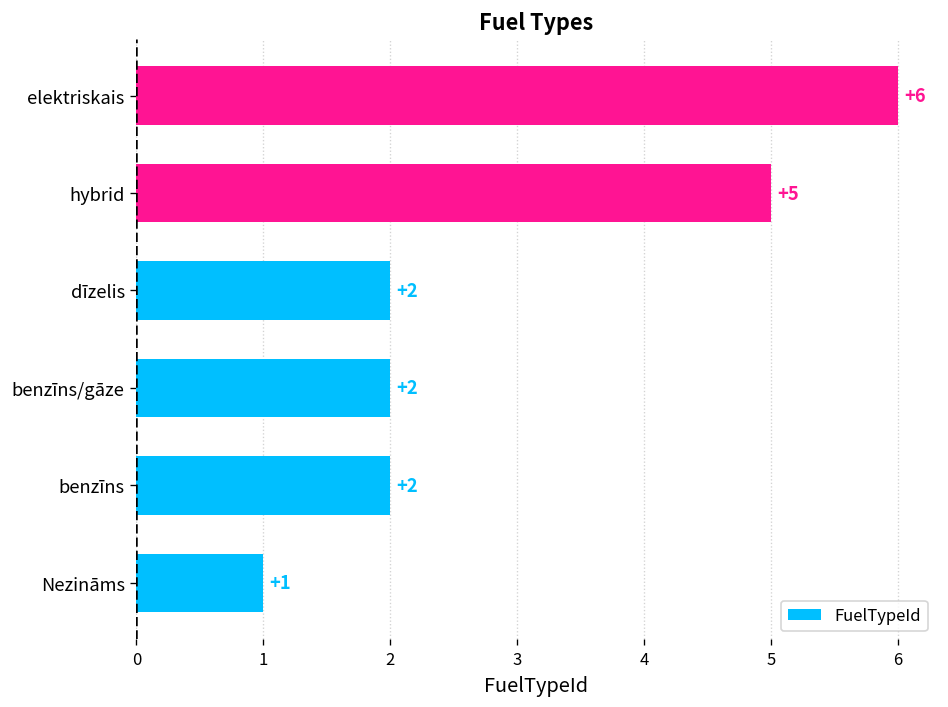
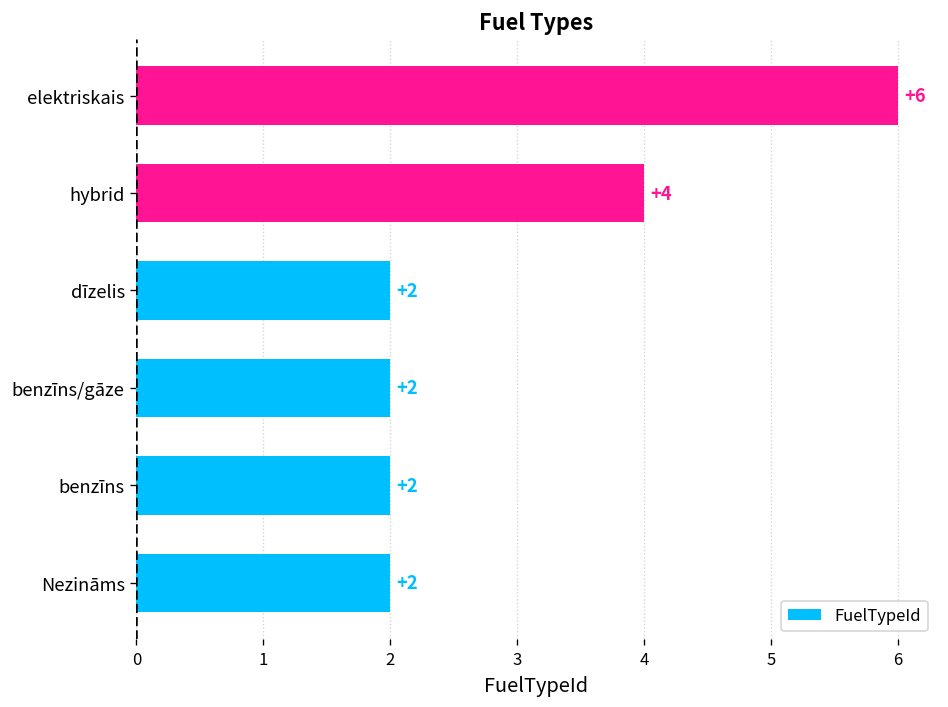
  {
    "elektriskais": "+6",
-   "hybrid": "+5",
+   "hybrid": "+4",
    "dīzelis": "+2",
    "benzīns/gāze": "+2",
    "benzīns": "+2",
-   "Nezināms": "+1"
+   "Nezināms": "+2"
  }
